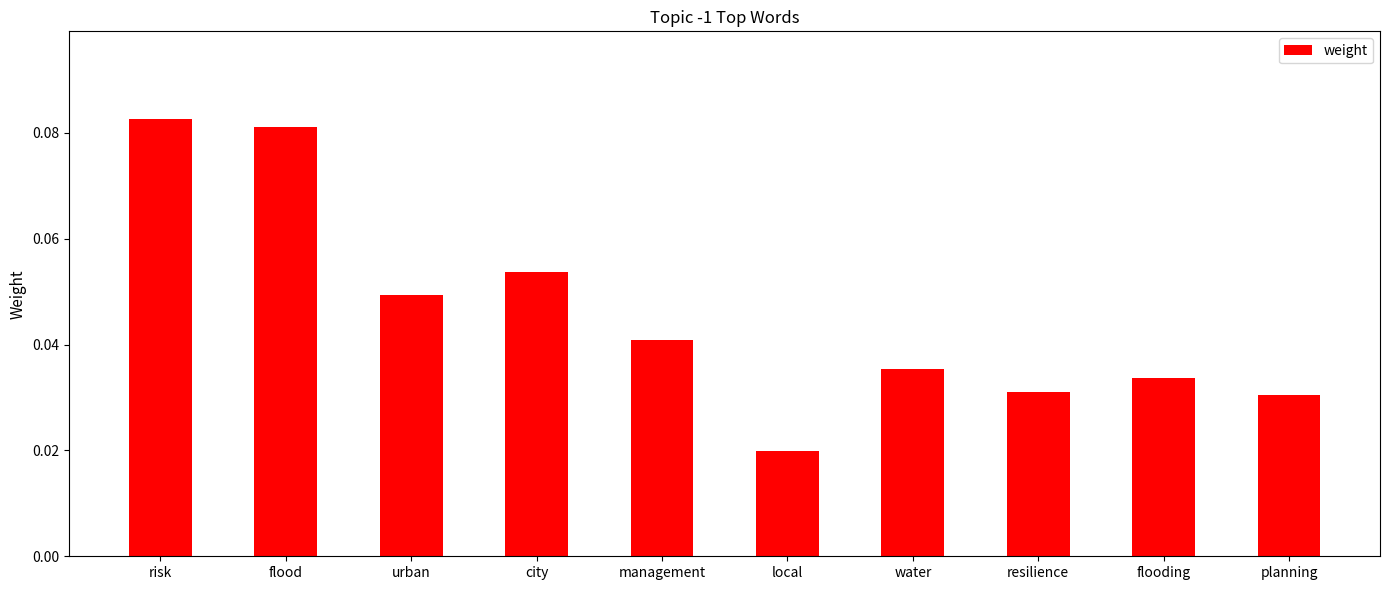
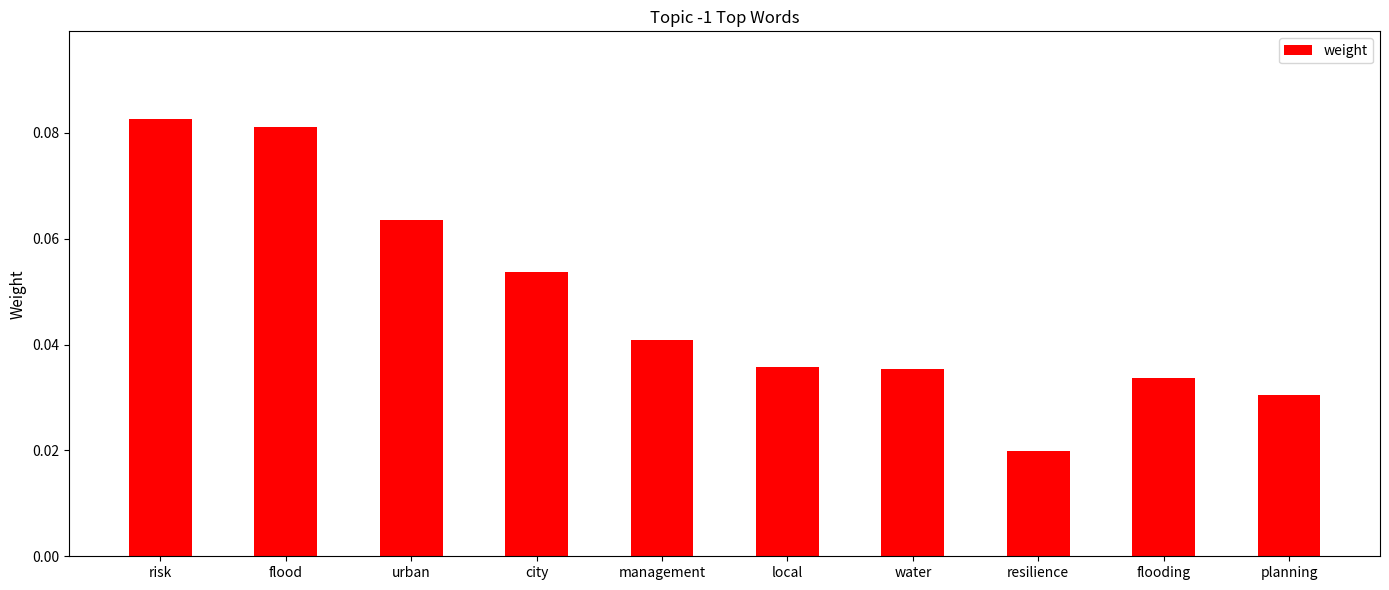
  {
    "risk": 0.083,
    "flood": 0.081,
-   "urban": 0.049,
+   "urban": 0.064,
    "city": 0.054,
    "management": 0.041,
-   "local": 0.020,
+   "local": 0.036,
    "water": 0.035,
-   "resilience": 0.031,
+   "resilience": 0.020,
    "flooding": 0.034,
    "planning": 0.030
  }
